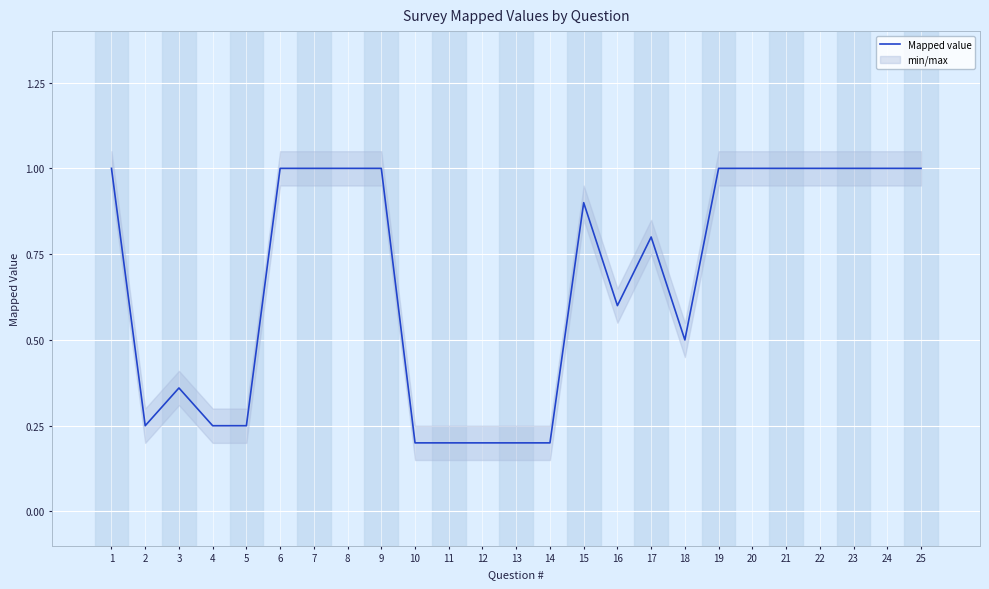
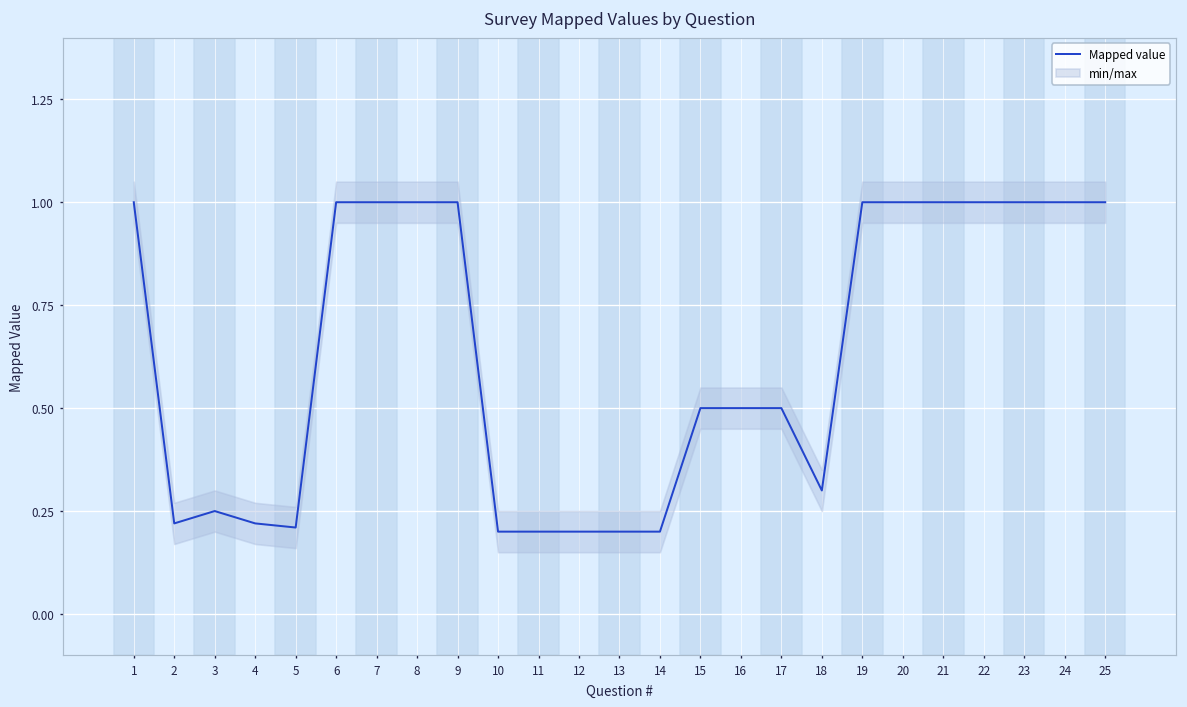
  {
    "Mapped value": {
      "1": 1.00,
-     "2": 0.25,
-     "3": 0.36,
-     "4": 0.25,
-     "5": 0.25,
+     "2": 0.22,
+     "3": 0.25,
+     "4": 0.22,
+     "5": 0.21,
      "6": 1.00,
      "7": 1.00,
      "8": 1.00,
      "9": 1.00,
      "10": 0.20,
      "11": 0.20,
      "12": 0.20,
      "13": 0.20,
      "14": 0.20,
-     "15": 0.9,
-     "16": 0.6,
-     "17": 0.8,
-     "18": 0.5,
+     "15": 0.5,
+     "16": 0.5,
+     "17": 0.5,
+     "18": 0.3,
      "19": 1.00,
      "20": 1.00,
      "21": 1.00,
      "22": 1.00,
      "23": 1.00,
      "24": 1.00,
      "25": 1.00
    }
  }
